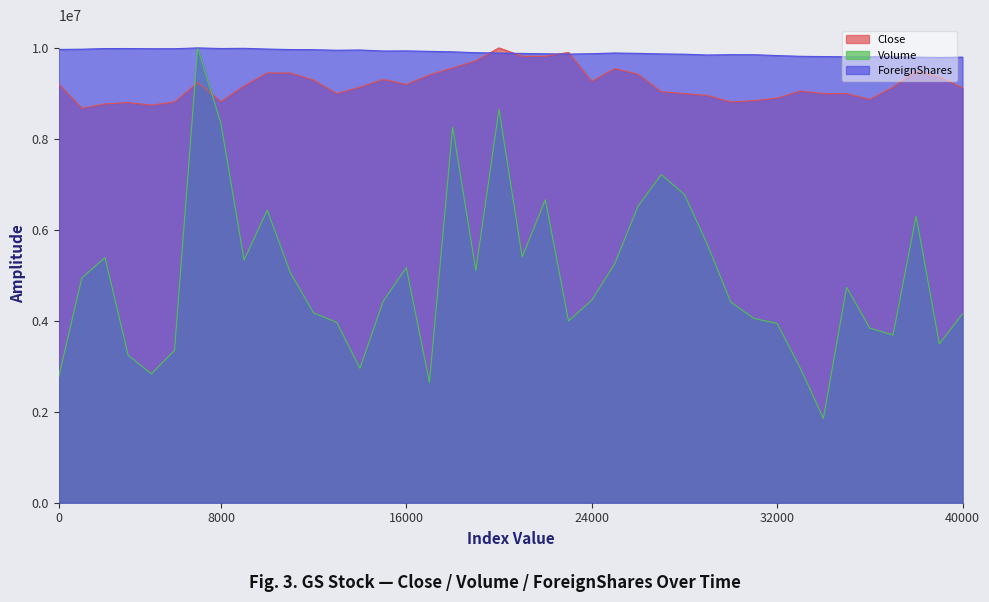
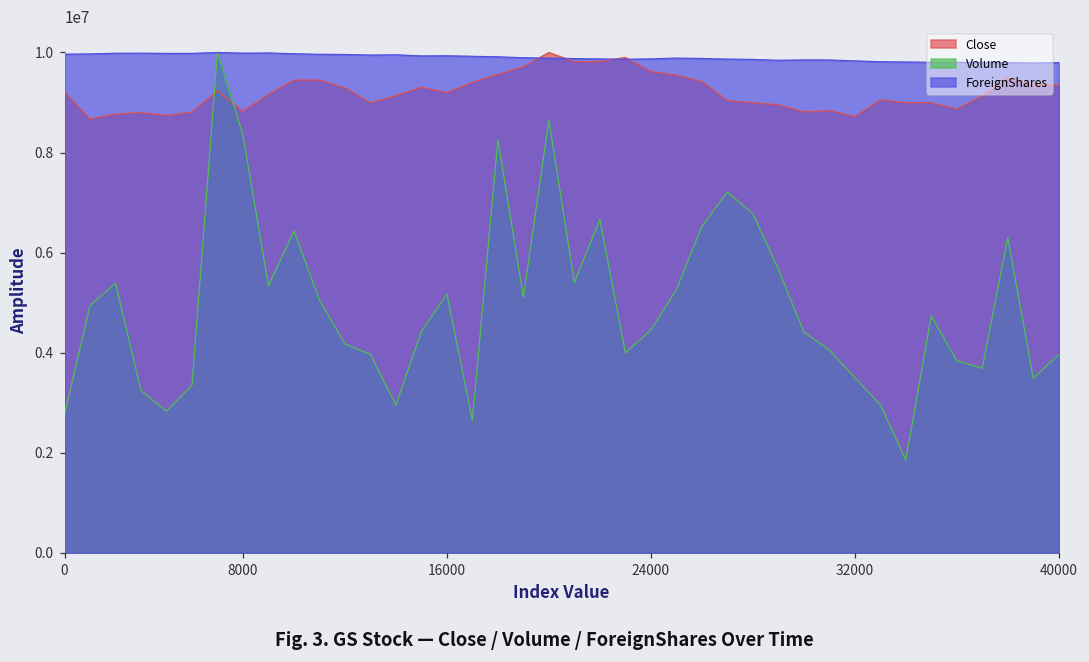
  {
    "Close": {
      "0": 9200000,
      "8000": 8800000,
      "16000": 9200000,
-     "24000": 9300000,
-     "32000": 8900000,
-     "40000": 9100000
+     "24000": 9600000,
+     "32000": 8700000,
+     "40000": 9300000
    },
    "Volume": {
      "0": 2800000,
      "8000": 8300000,
      "16000": 5200000,
      "24000": 4500000,
-     "32000": 3900000,
-     "40000": 4200000
+     "32000": 3500000,
+     "40000": 4000000
    },
    "ForeignShares": {
      "0": 10000000,
      "8000": 10000000,
      "16000": 9900000,
      "24000": 9900000,
      "32000": 9800000,
      "40000": 9800000
    }
  }
